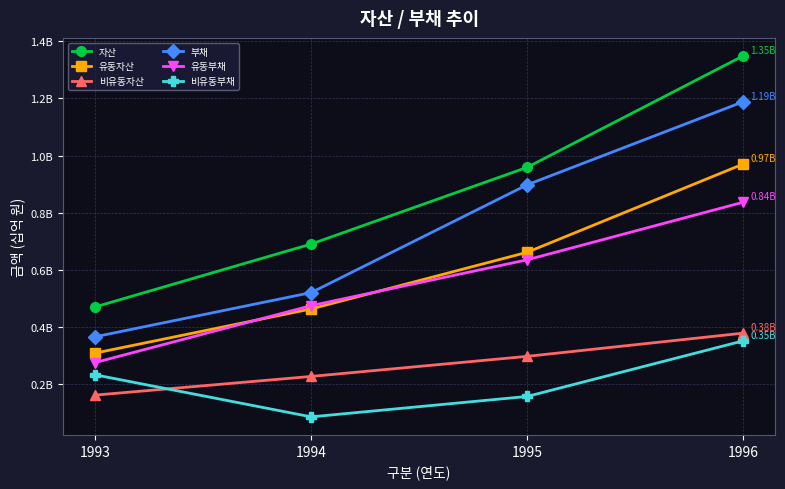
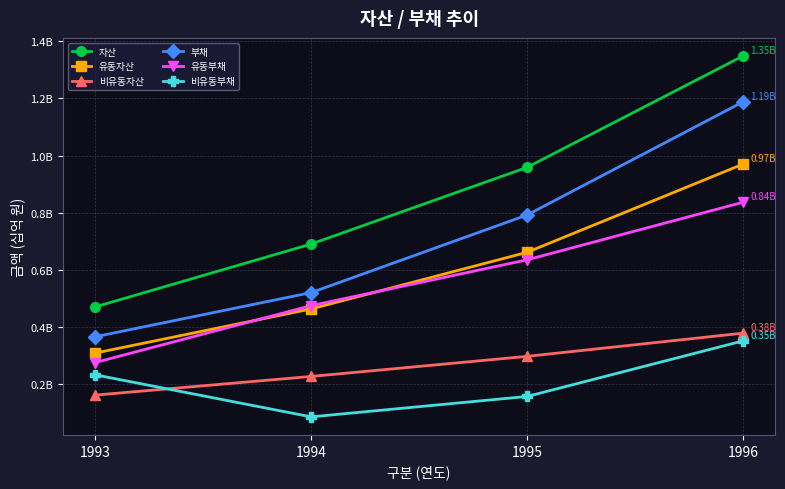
  {
    "자산": {
      "1996": "1.35B"
    },
    "유동자산": {
      "1996": "0.97B"
    },
    "비유동자산": {
      "1993": "160000000",
      "1994": "230000000",
      "1995": "300000000"
    },
    "부채": {
      "1993": "370000000",
      "1994": "520000000",
-     "1995": "900000000"
+     "1995": "790000000"
    },
    "유동부채": {
      "1996": "0.84B"
    },
    "비유동부채": {
      "1993": "230000000",
      "1994": "90000000",
      "1995": "160000000"
    }
  }
